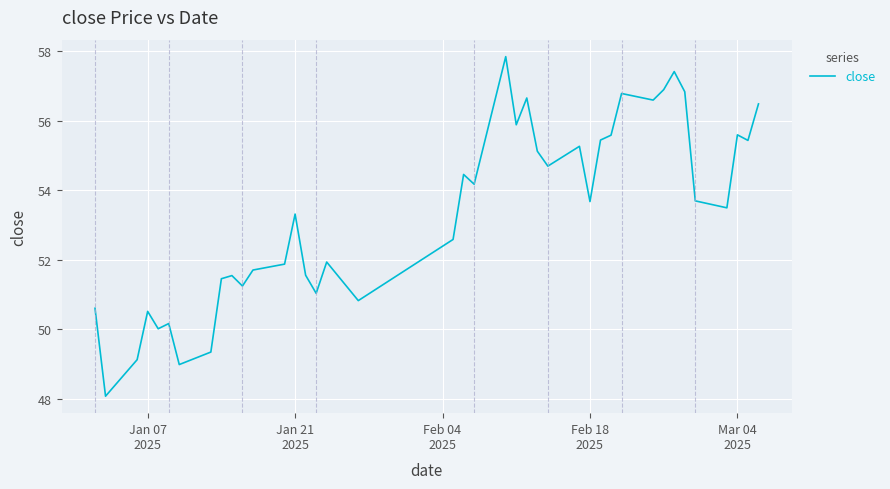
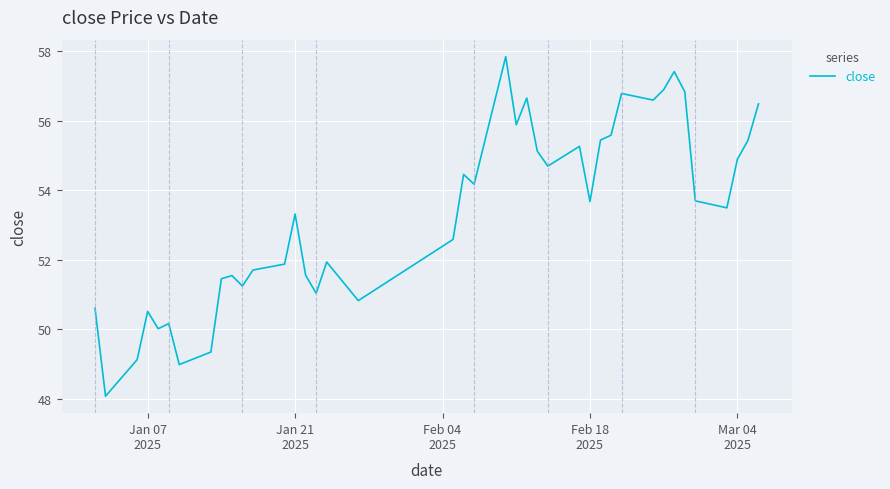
  {
    "Jan 07 2025": 50.5,
    "Jan 21 2025": 53.3,
    "Feb 18 2025": 53.7,
-   "Mar 04 2025": 55.6
+   "Mar 04 2025": 54.9
  }
